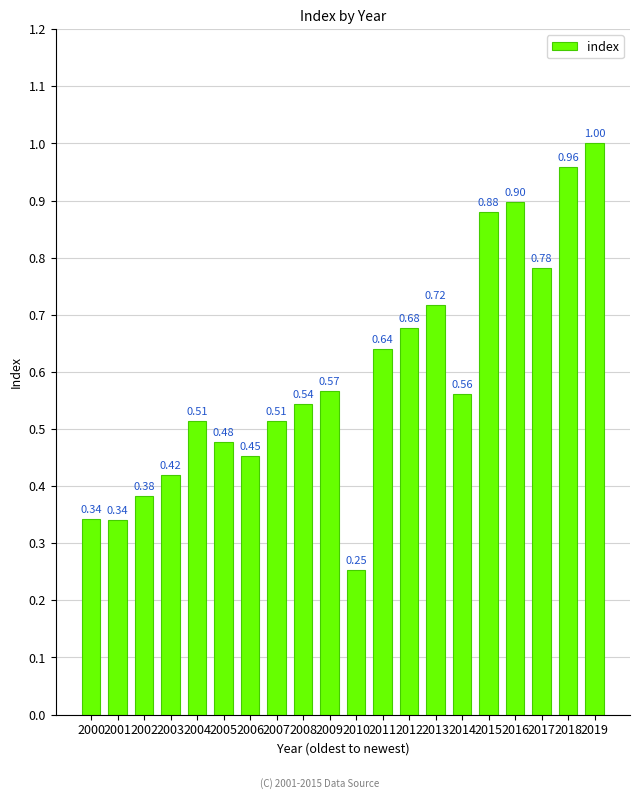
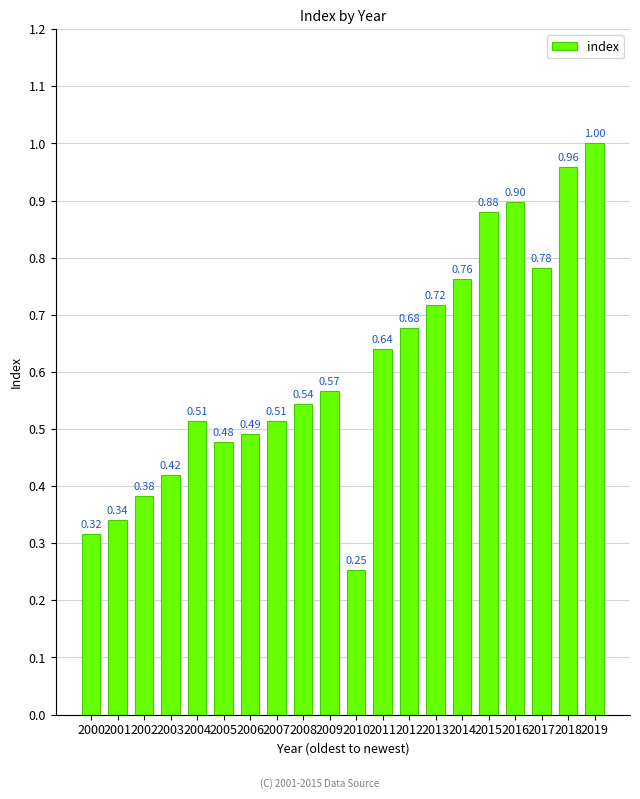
  {
-   "2000": 0.34,
+   "2000": 0.32,
    "2001": 0.34,
    "2002": 0.38,
    "2003": 0.42,
    "2004": 0.51,
    "2005": 0.48,
-   "2006": 0.45,
+   "2006": 0.49,
    "2007": 0.51,
    "2008": 0.54,
    "2009": 0.57,
    "2010": 0.25,
    "2011": 0.64,
    "2012": 0.68,
    "2013": 0.72,
-   "2014": 0.56,
+   "2014": 0.76,
    "2015": 0.88,
    "2016": 0.90,
    "2017": 0.78,
    "2018": 0.96,
    "2019": 1.00
  }
